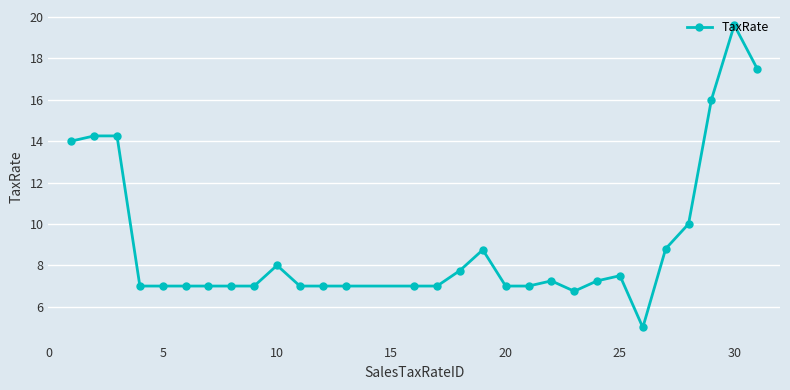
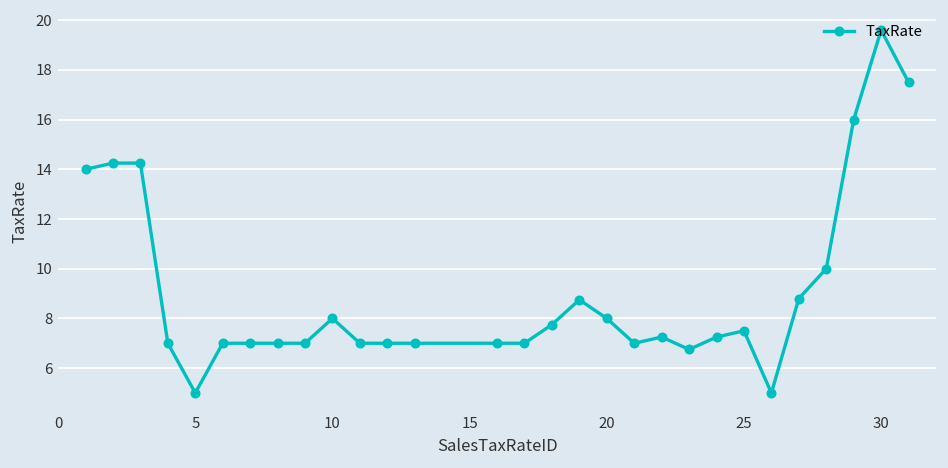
  {
-   "5": 7,
+   "5": 5,
    "10": 8,
-   "20": 7,
+   "20": 8,
    "25": 7.5,
    "30": 19.6
  }
